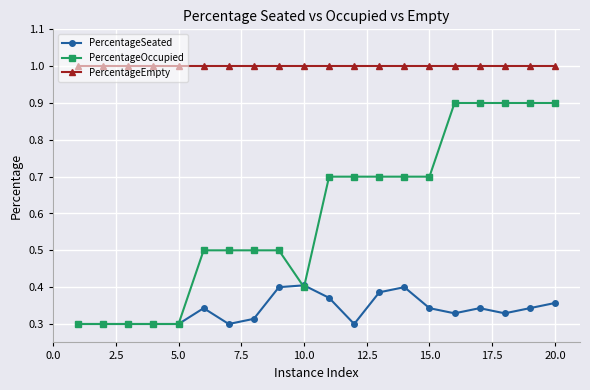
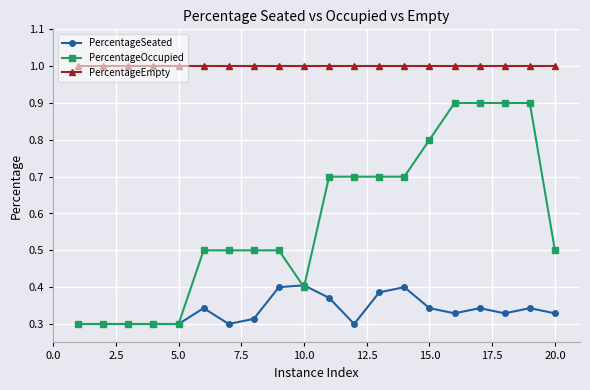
  {
    "PercentageSeated": {
      "15.0": 0.34,
-     "20.0": 0.36
+     "20.0": 0.33
    },
    "PercentageOccupied": {
-     "15.0": 0.7,
-     "20.0": 0.9
+     "15.0": 0.8,
+     "20.0": 0.5
    },
    "PercentageEmpty": {
      "10.0": 1.00,
      "15.0": 1.00,
      "20.0": 1.00
    }
  }
